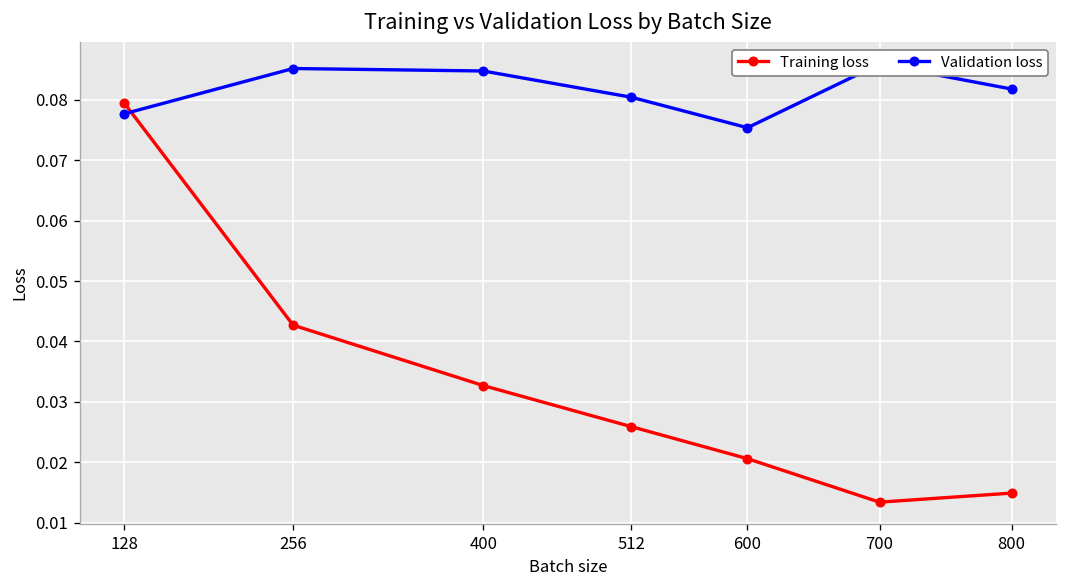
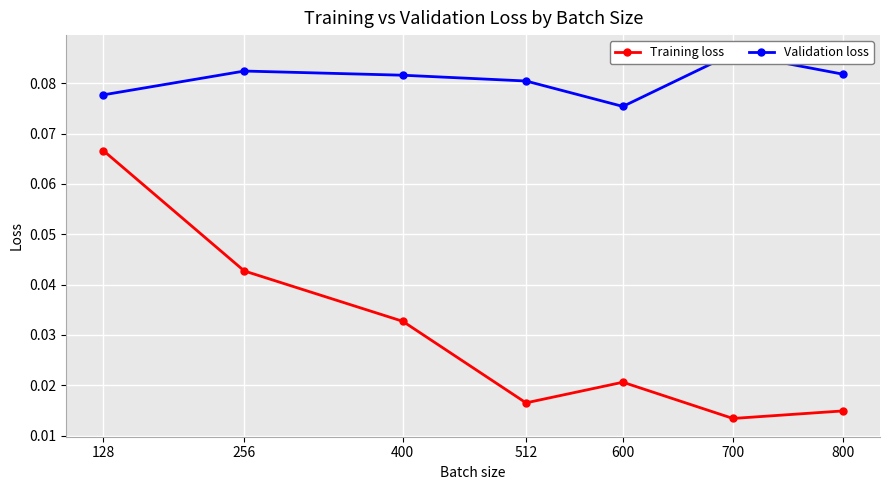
  {
    "Training loss": {
-     "128": 0.080,
+     "128": 0.067,
      "256": 0.043,
      "400": 0.033,
-     "512": 0.026,
+     "512": 0.017,
      "600": 0.021,
      "700": 0.013,
      "800": 0.015
    },
    "Validation loss": {
      "128": 0.078,
-     "256": 0.085,
-     "400": 0.085,
+     "256": 0.082,
+     "400": 0.082,
      "512": 0.080,
      "600": 0.075,
      "800": 0.082
    }
  }
